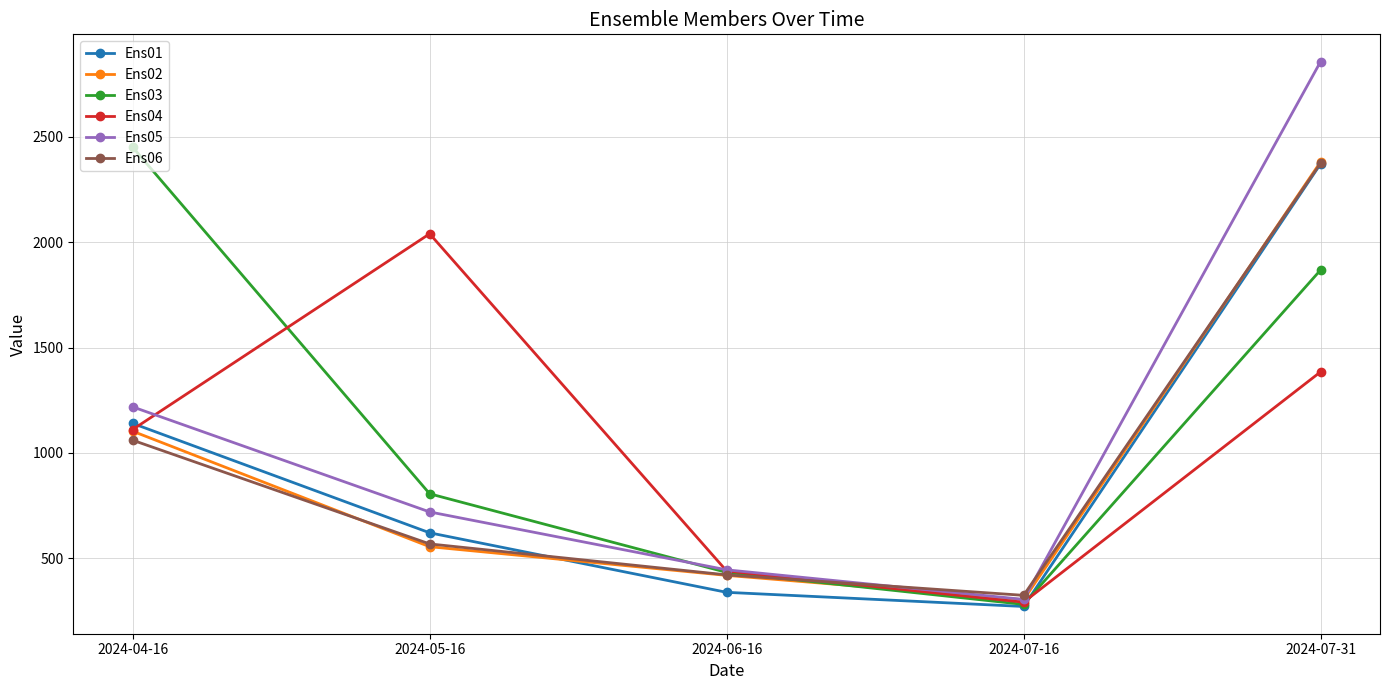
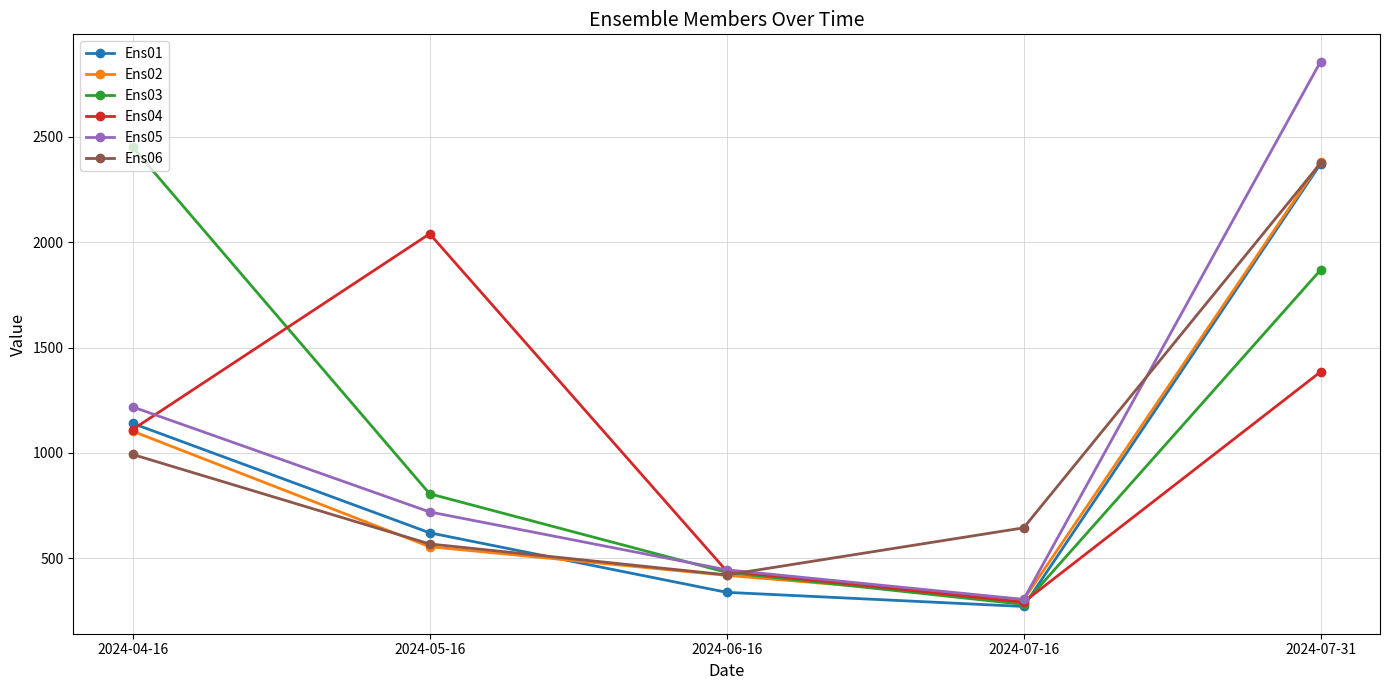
  {
    "Ens01": {
      "2024-04-16": 1140,
      "2024-05-16": 620,
      "2024-06-16": 340
    },
    "Ens02": {
      "2024-05-16": 560
    },
    "Ens03": {
      "2024-05-16": 810,
      "2024-07-31": 1870
    },
    "Ens04": {
      "2024-05-16": 2040,
      "2024-07-31": 1380
    },
    "Ens05": {
      "2024-04-16": 1220,
      "2024-05-16": 720,
      "2024-07-31": 2860
    },
    "Ens06": {
-     "2024-04-16": 1060,
+     "2024-04-16": 990,
      "2024-05-16": 570,
-     "2024-07-16": 320
+     "2024-07-16": 640
    }
  }
